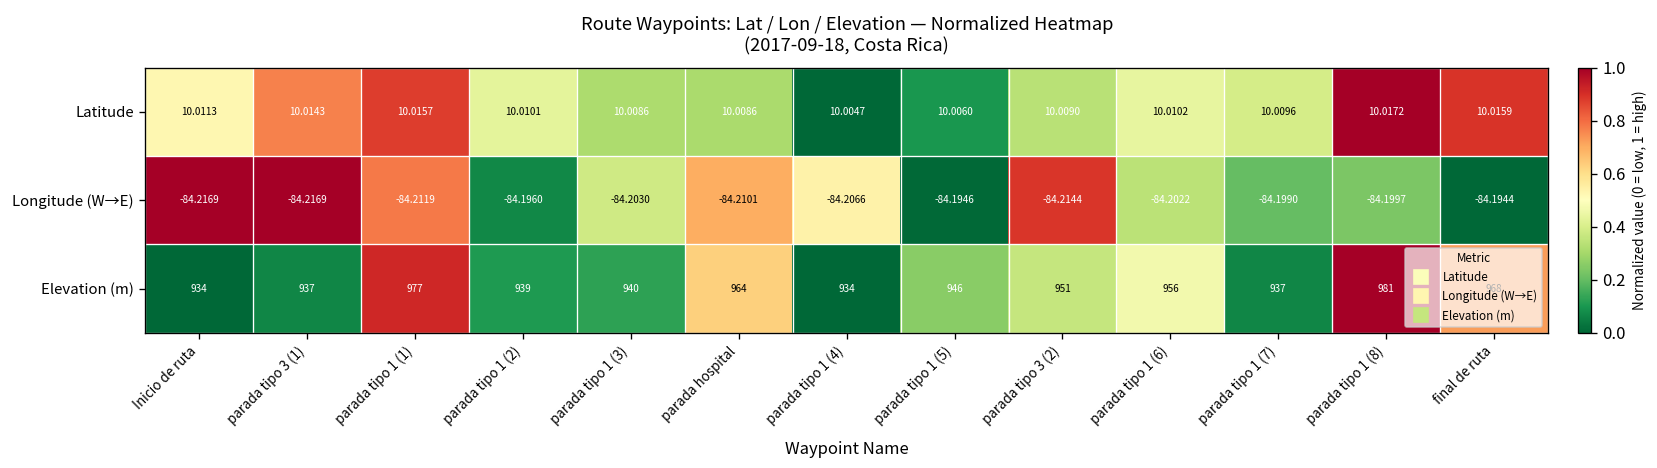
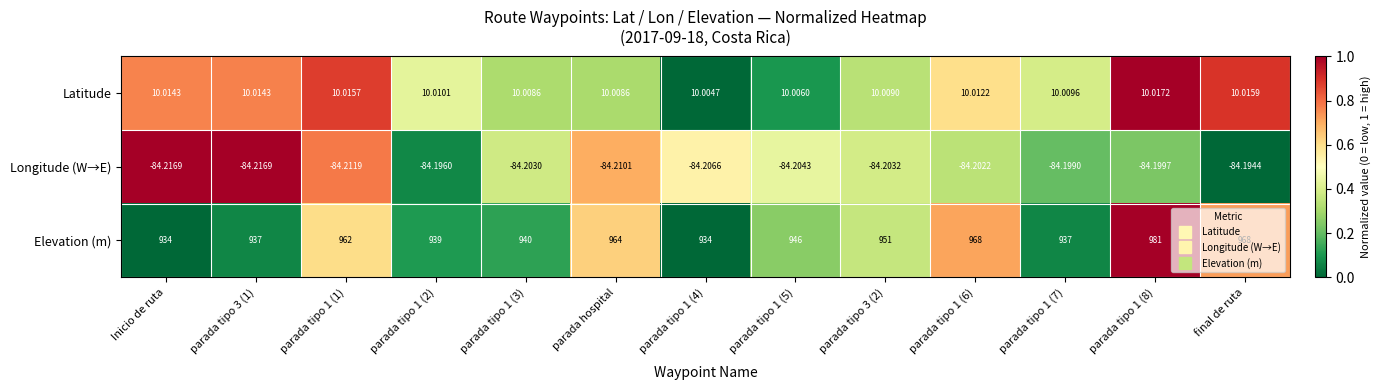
  {
    "Latitude": {
-     "Inicio de ruta": 10.0113,
+     "Inicio de ruta": 10.0143,
      "parada tipo 3 (1)": 10.0143,
      "parada tipo 1 (1)": 10.0157,
      "parada tipo 1 (2)": 10.0101,
      "parada tipo 1 (3)": 10.0086,
      "parada hospital": 10.0086,
      "parada tipo 1 (4)": 10.0047,
      "parada tipo 1 (5)": 10.0060,
      "parada tipo 3 (2)": 10.0090,
-     "parada tipo 1 (6)": 10.0102,
+     "parada tipo 1 (6)": 10.0122,
      "parada tipo 1 (7)": 10.0096,
      "parada tipo 1 (8)": 10.0172,
      "final de ruta": 10.0159
    },
    "Longitude (W→E)": {
      "Inicio de ruta": -84.2169,
      "parada tipo 3 (1)": -84.2169,
      "parada tipo 1 (1)": -84.2119,
      "parada tipo 1 (2)": -84.1960,
      "parada tipo 1 (3)": -84.2030,
      "parada hospital": -84.2101,
      "parada tipo 1 (4)": -84.2066,
-     "parada tipo 1 (5)": -84.1946,
-     "parada tipo 3 (2)": -84.2144,
+     "parada tipo 1 (5)": -84.2043,
+     "parada tipo 3 (2)": -84.2032,
      "parada tipo 1 (6)": -84.2022,
      "parada tipo 1 (7)": -84.1990,
      "parada tipo 1 (8)": -84.1997,
      "final de ruta": -84.1944
    },
    "Elevation (m)": {
      "Inicio de ruta": 934,
      "parada tipo 3 (1)": 937,
-     "parada tipo 1 (1)": 977,
+     "parada tipo 1 (1)": 962,
      "parada tipo 1 (2)": 939,
      "parada tipo 1 (3)": 940,
      "parada hospital": 964,
      "parada tipo 1 (4)": 934,
      "parada tipo 1 (5)": 946,
      "parada tipo 3 (2)": 951,
-     "parada tipo 1 (6)": 956,
+     "parada tipo 1 (6)": 968,
      "parada tipo 1 (7)": 937,
      "parada tipo 1 (8)": 981
    }
  }
